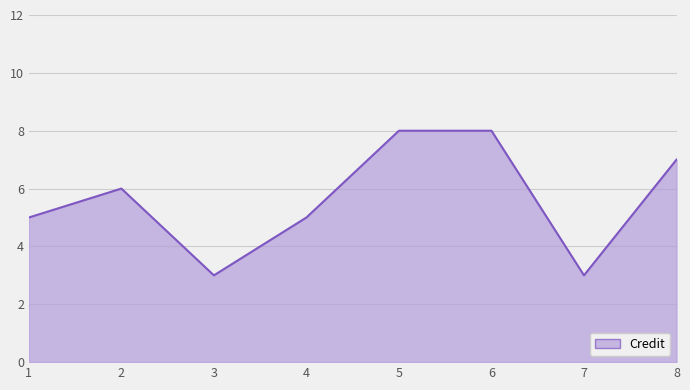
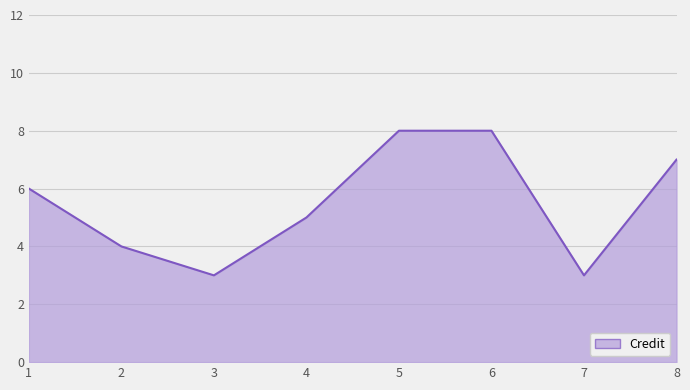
  {
-   "1": 5,
-   "2": 6,
+   "1": 6,
+   "2": 4,
    "3": 3,
    "4": 5,
    "5": 8,
    "6": 8,
    "7": 3,
    "8": 7
  }
